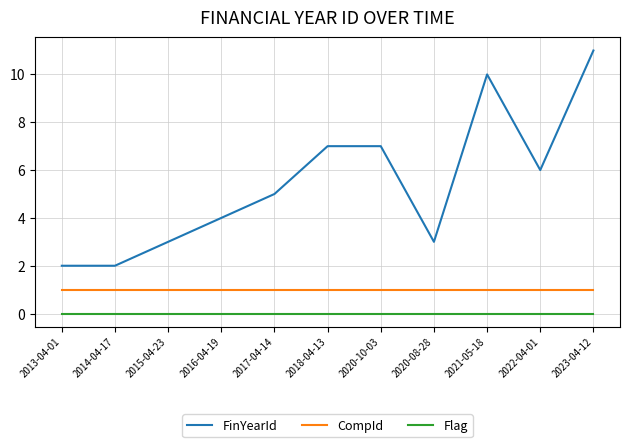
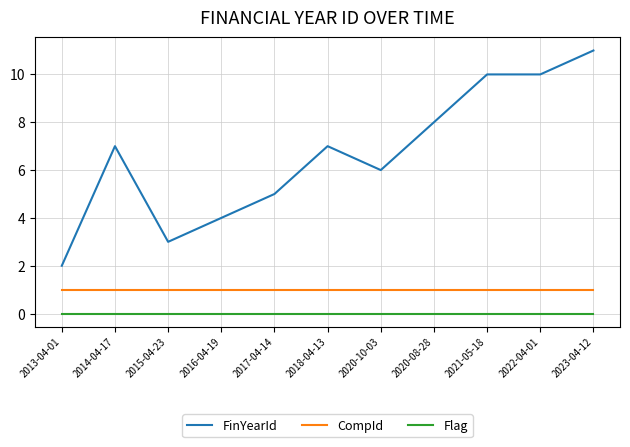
  {
    "FinYearId": {
      "2013-04-01": 2,
-     "2014-04-17": 2,
+     "2014-04-17": 7,
      "2015-04-23": 3,
      "2016-04-19": 4,
      "2017-04-14": 5,
      "2018-04-13": 7,
-     "2020-10-03": 7,
-     "2020-08-28": 3,
+     "2020-10-03": 6,
+     "2020-08-28": 8,
      "2021-05-18": 10,
-     "2022-04-01": 6,
+     "2022-04-01": 10,
      "2023-04-12": 11
    },
    "CompId": {
      "2013-04-01": 1,
      "2014-04-17": 1,
      "2015-04-23": 1,
      "2016-04-19": 1,
      "2017-04-14": 1,
      "2018-04-13": 1,
      "2020-10-03": 1,
      "2020-08-28": 1,
      "2021-05-18": 1,
      "2022-04-01": 1,
      "2023-04-12": 1
    },
    "Flag": {
      "2013-04-01": 0,
      "2014-04-17": 0,
      "2015-04-23": 0,
      "2016-04-19": 0,
      "2017-04-14": 0,
      "2018-04-13": 0,
      "2020-10-03": 0,
      "2020-08-28": 0,
      "2021-05-18": 0,
      "2022-04-01": 0,
      "2023-04-12": 0
    }
  }
